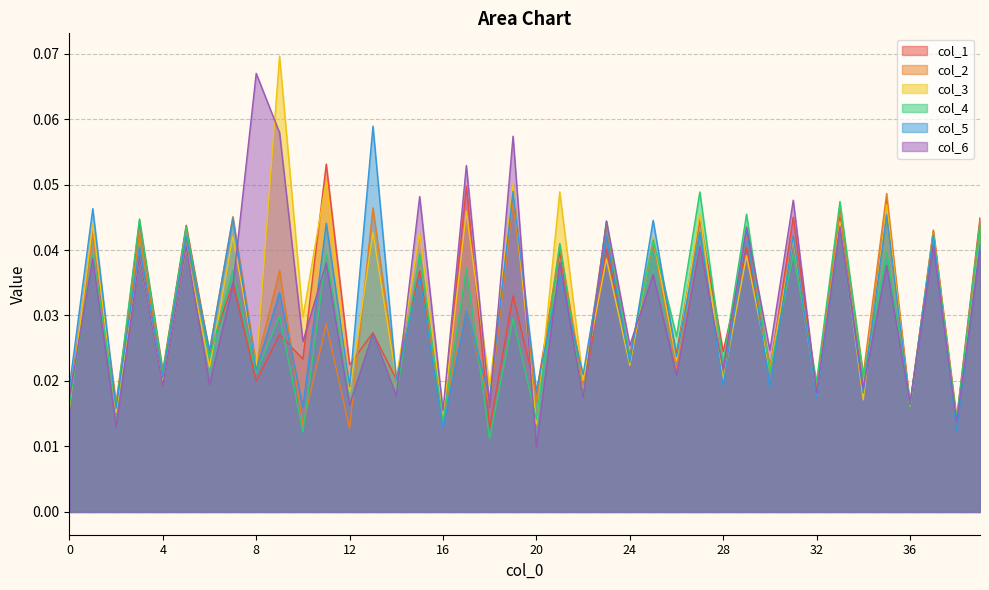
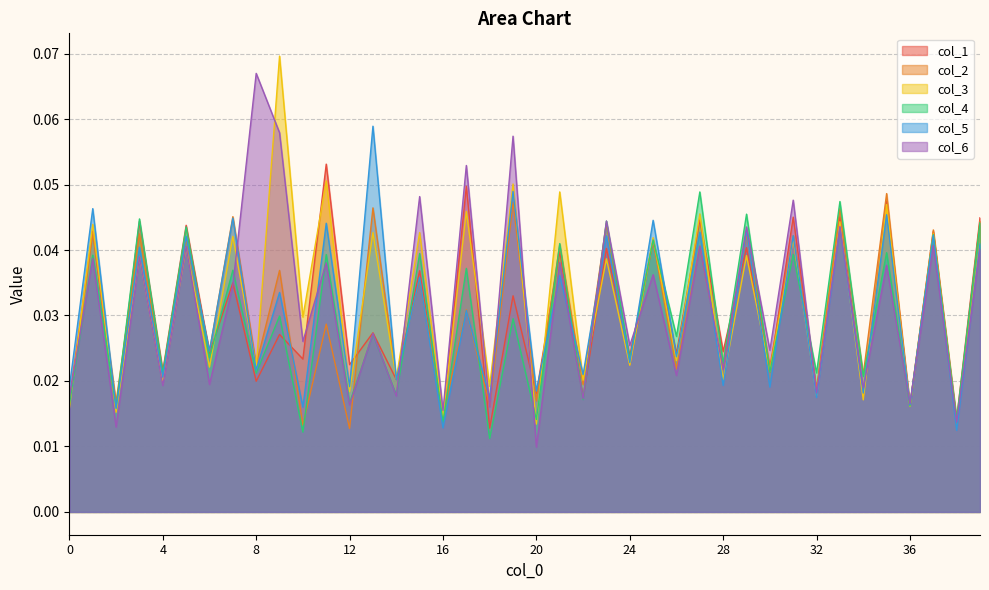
  {
    "col_4": {
      "8": 0.021,
      "16": 0.014,
      "20": 0.014,
      "24": 0.023,
      "28": 0.023,
-     "32": 0.020
+     "32": 0.021
    },
    "col_5": {
      "0": 0.019,
      "8": 0.022,
      "12": 0.019,
      "16": 0.013,
      "28": 0.019
    },
    "col_6": {
      "0": 0.017,
      "8": 0.067,
      "16": 0.015,
      "20": 0.010,
      "24": 0.025,
      "32": 0.018
    }
  }
